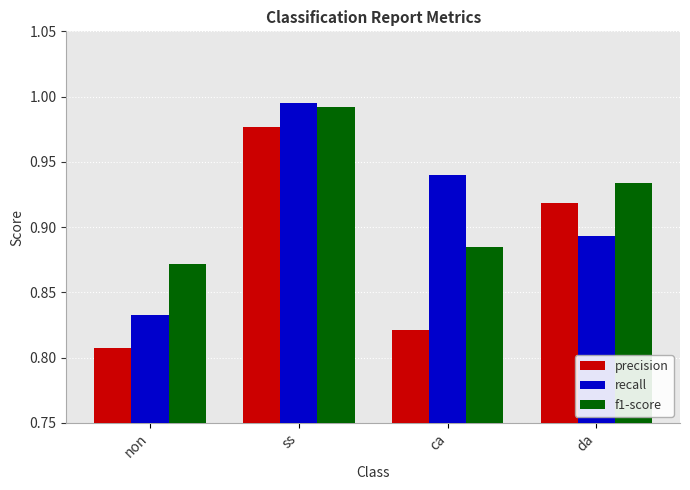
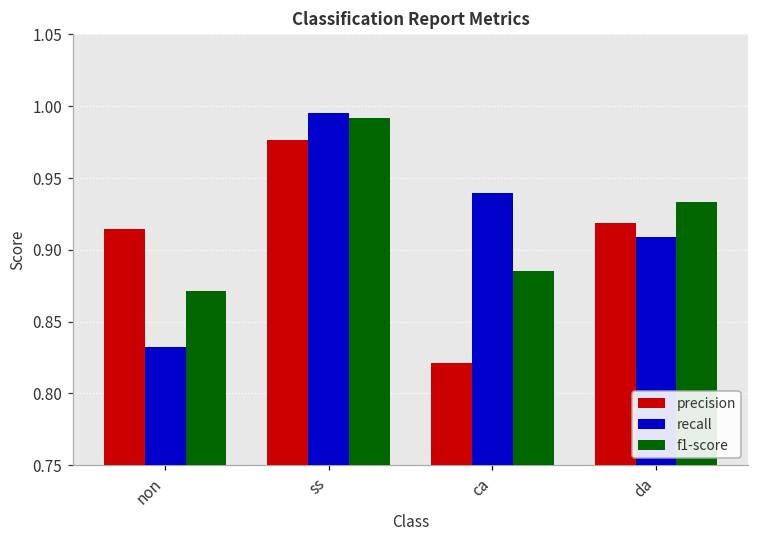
  {
    "precision": {
-     "non": 0.808,
+     "non": 0.915,
      "ss": 0.977,
      "ca": 0.821,
      "da": 0.918
    },
    "recall": {
      "non": 0.832,
      "ss": 0.995,
      "ca": 0.940,
-     "da": 0.893
+     "da": 0.909
    },
    "f1-score": {
      "non": 0.872,
      "ss": 0.992,
      "ca": 0.885,
      "da": 0.933
    }
  }
